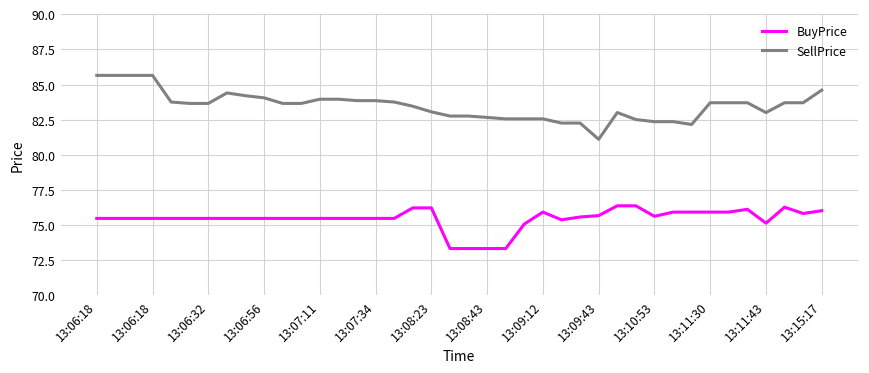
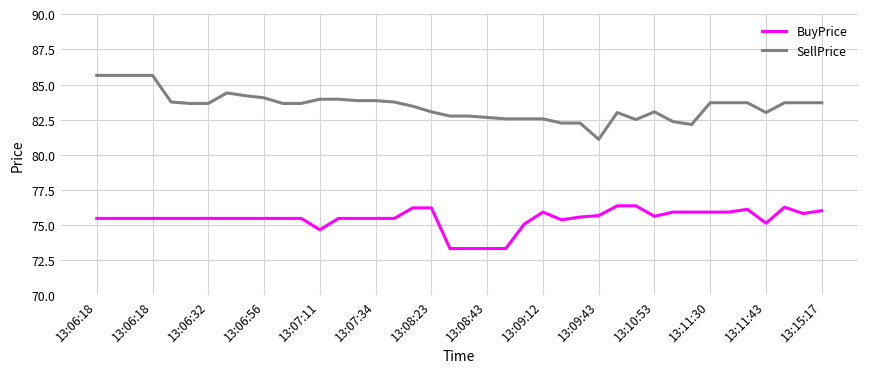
  {
    "BuyPrice": {
      "13:06:32": 75.5,
      "13:06:56": 75.5,
-     "13:07:11": 75.5,
+     "13:07:11": 74.6,
      "13:07:34": 75.5,
      "13:08:23": 76.2,
      "13:08:43": 73.3,
      "13:09:12": 75.9,
      "13:09:43": 75.7,
      "13:10:53": 75.6,
      "13:11:30": 75.9,
      "13:11:43": 75.1,
      "13:15:17": 76.0
    },
    "SellPrice": {
      "13:06:32": 83.7,
      "13:06:56": 84.1,
      "13:07:11": 84.0,
      "13:07:34": 83.9,
      "13:08:23": 83.1,
      "13:08:43": 82.7,
      "13:09:12": 82.6,
      "13:09:43": 81.1,
-     "13:10:53": 82.4,
+     "13:10:53": 83.1,
      "13:11:30": 83.7,
      "13:11:43": 83.0,
-     "13:15:17": 84.6
+     "13:15:17": 83.7
    }
  }
